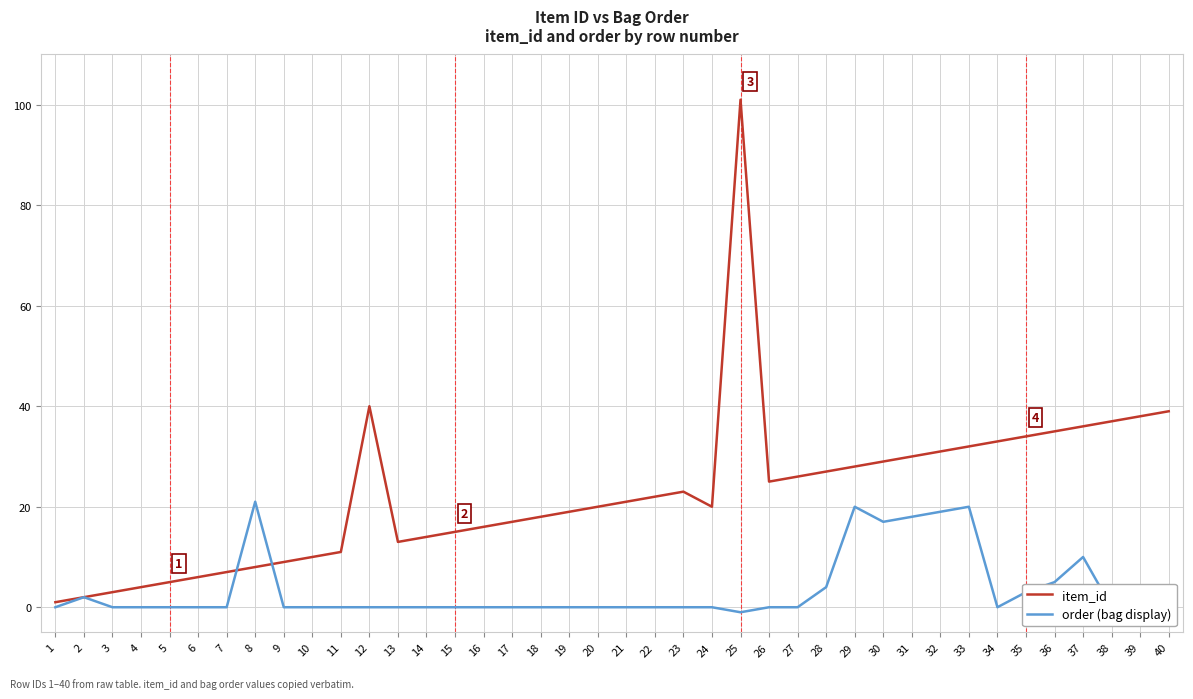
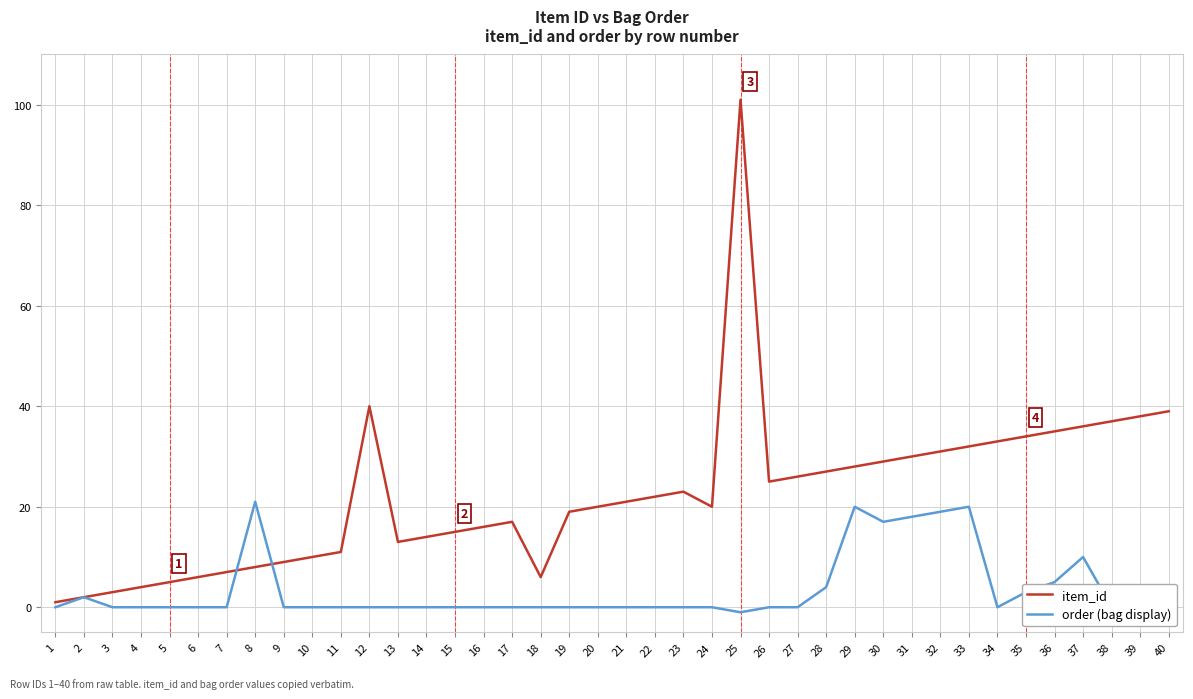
  {
    "item_id": {
      "1": 1,
      "3": 3,
      "4": 4,
      "6": 6,
      "7": 7,
      "8": 8,
      "9": 9,
      "10": 10,
      "11": 11,
      "12": 40,
      "13": 13,
      "14": 14,
      "16": 16,
      "17": 17,
-     "18": 18,
+     "18": 6,
      "19": 19,
      "20": 20,
      "21": 21,
      "22": 22,
      "23": 23,
      "24": 20,
      "26": 25,
      "27": 26,
      "28": 27,
      "29": 28,
      "30": 29,
      "31": 30,
      "32": 31,
      "33": 32,
      "34": 33,
      "36": 35,
      "37": 36,
      "38": 37,
      "39": 38,
      "40": 39
    },
    "order (bag display)": {
      "1": 0,
      "3": 0,
      "4": 0,
      "5": 0,
      "6": 0,
      "7": 0,
      "8": 21,
      "9": 0,
      "10": 0,
      "11": 0,
      "12": 0,
      "13": 0,
      "14": 0,
      "15": 0,
      "16": 0,
      "17": 0,
      "18": 0,
      "19": 0,
      "20": 0,
      "21": 0,
      "22": 0,
      "23": 0,
      "24": 0,
      "25": -1,
      "26": 0,
      "27": 0,
      "28": 4,
      "29": 20,
      "30": 17,
      "31": 18,
      "32": 19,
      "33": 20,
      "34": 0,
      "36": 5,
      "37": 10
    }
  }
